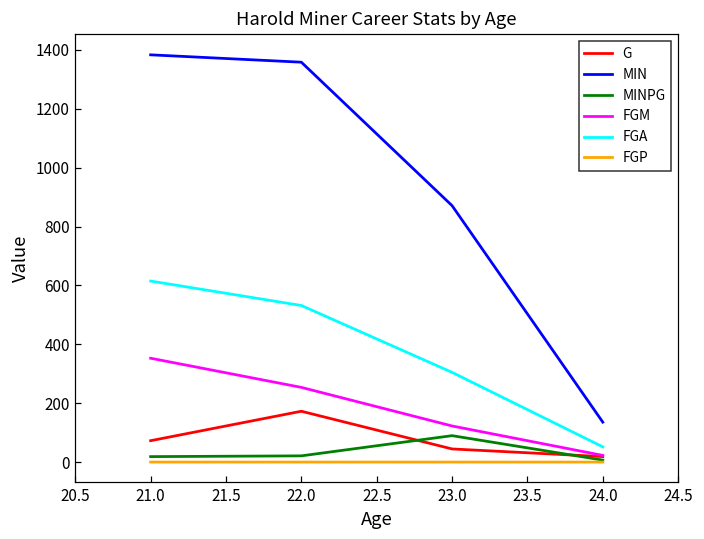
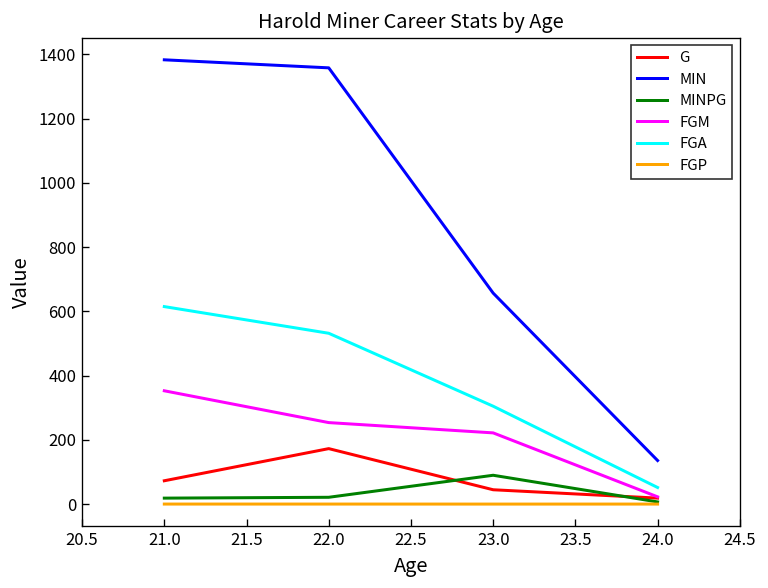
  {
    "G": {
      "21.0": 70,
      "22.0": 170,
      "23.0": 50
    },
    "MIN": {
      "21.0": 1380,
      "22.0": 1360,
-     "23.0": 870,
+     "23.0": 660,
      "24.0": 140
    },
    "MINPG": {
      "21.0": 20,
      "22.0": 20,
      "23.0": 90
    },
    "FGM": {
      "21.0": 350,
      "22.0": 250,
-     "23.0": 120
+     "23.0": 220
    },
    "FGA": {
      "21.0": 620,
      "22.0": 530,
      "23.0": 310,
      "24.0": 50
    },
    "FGP": {
      "21.0": 0,
      "22.0": 0,
      "23.0": 0
    }
  }
